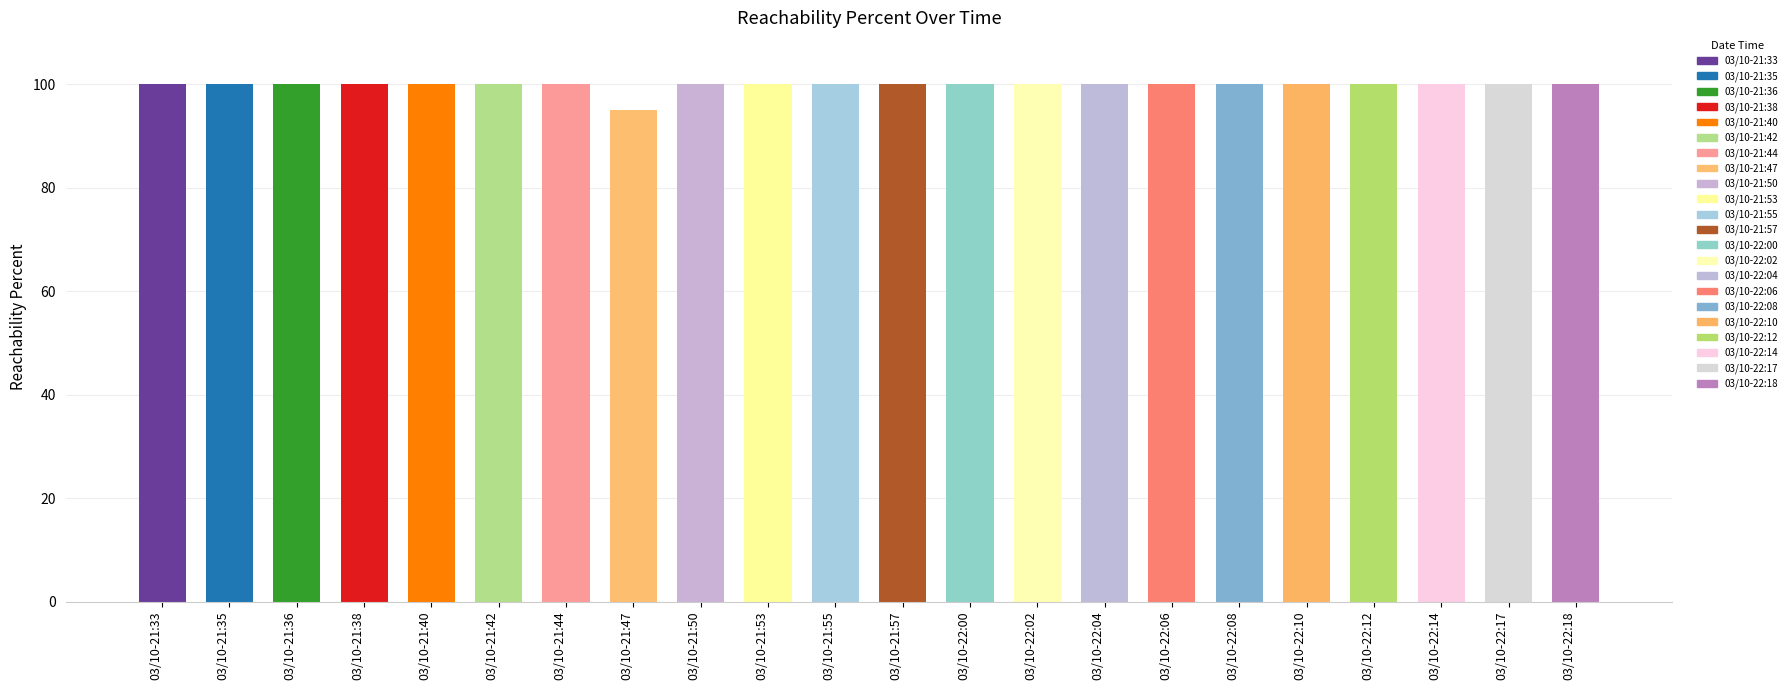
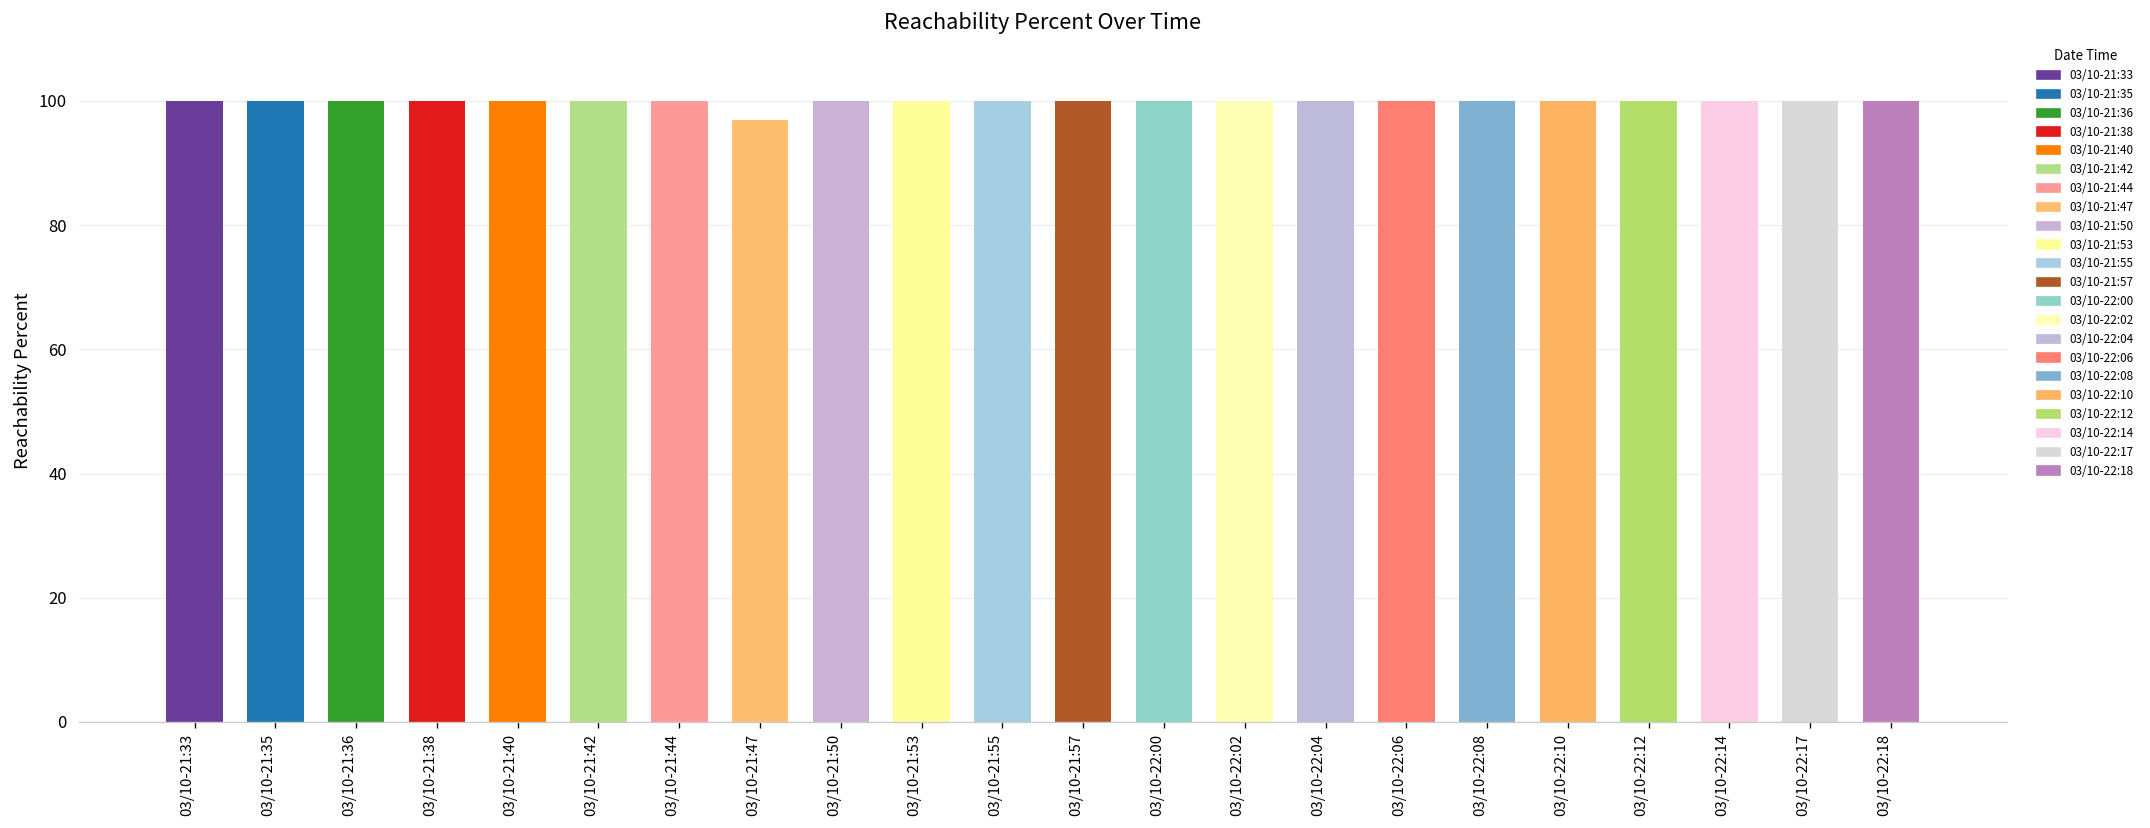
  {
    "03/10-21:33": 100,
    "03/10-21:35": 100,
    "03/10-21:36": 100,
    "03/10-21:38": 100,
    "03/10-21:40": 100,
    "03/10-21:42": 100,
    "03/10-21:44": 100,
-   "03/10-21:47": 95,
+   "03/10-21:47": 97,
    "03/10-21:50": 100,
    "03/10-21:53": 100,
    "03/10-21:55": 100,
    "03/10-21:57": 100,
    "03/10-22:00": 100,
    "03/10-22:02": 100,
    "03/10-22:04": 100,
    "03/10-22:06": 100,
    "03/10-22:08": 100,
    "03/10-22:10": 100,
    "03/10-22:12": 100,
    "03/10-22:14": 100,
    "03/10-22:17": 100,
    "03/10-22:18": 100
  }
